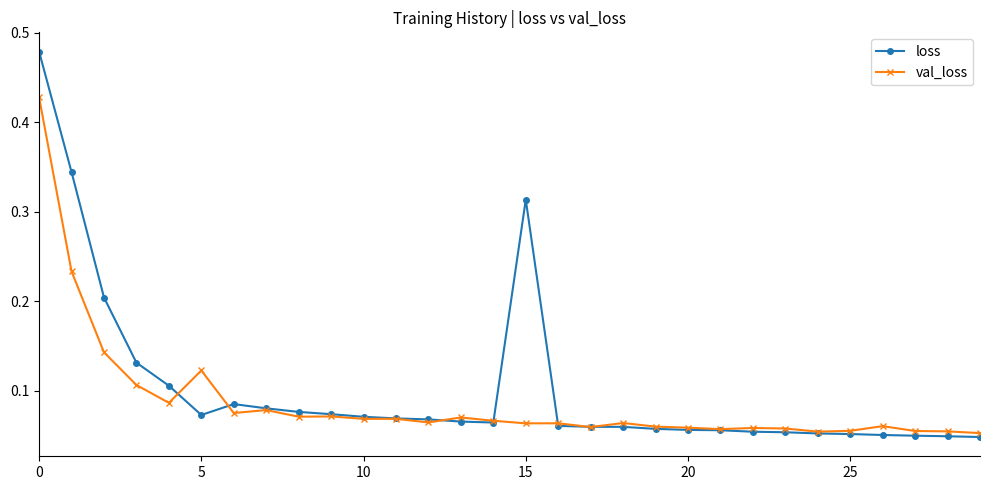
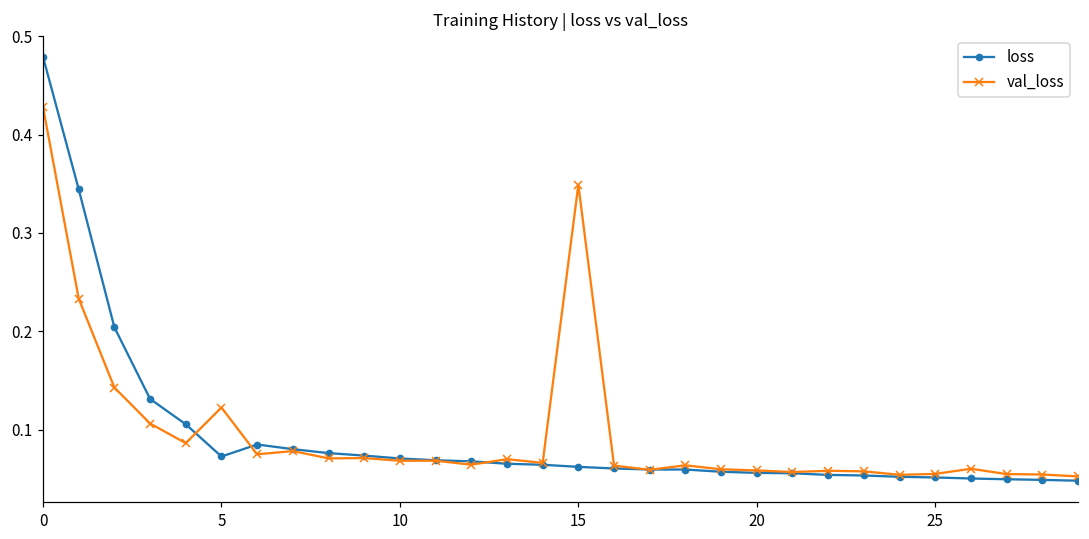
  {
    "loss": {
      "0": 0.48,
      "5": 0.07,
-     "15": 0.31,
+     "15": 0.06,
      "25": 0.05
    },
    "val_loss": {
      "0": 0.43,
      "5": 0.12,
-     "15": 0.06,
+     "15": 0.35,
      "25": 0.05
    }
  }
